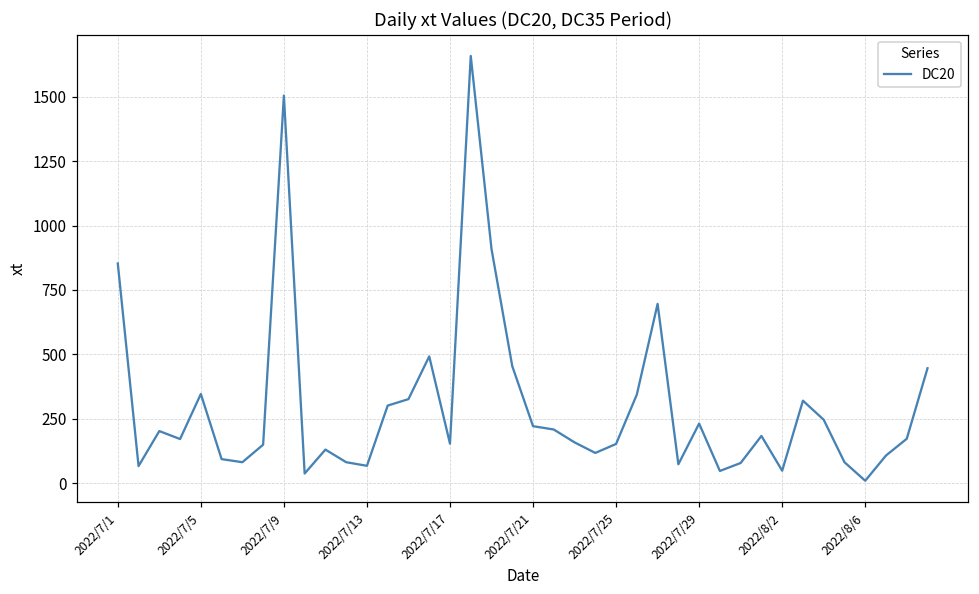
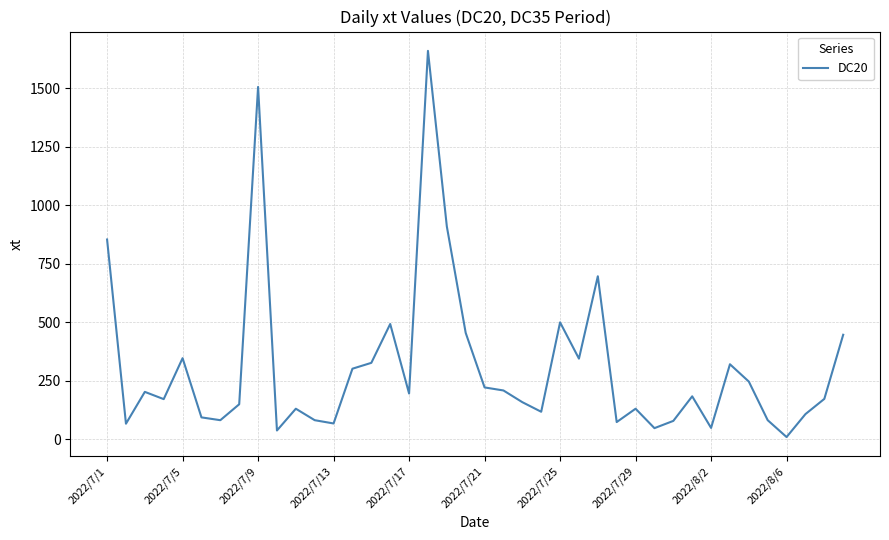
  {
    "2022/7/1": 850,
    "2022/7/5": 350,
    "2022/7/9": 1510,
    "2022/7/13": 70,
-   "2022/7/17": 150,
+   "2022/7/17": 200,
    "2022/7/21": 220,
-   "2022/7/25": 150,
-   "2022/7/29": 230,
+   "2022/7/25": 500,
+   "2022/7/29": 130,
    "2022/8/2": 50,
    "2022/8/6": 10
  }
